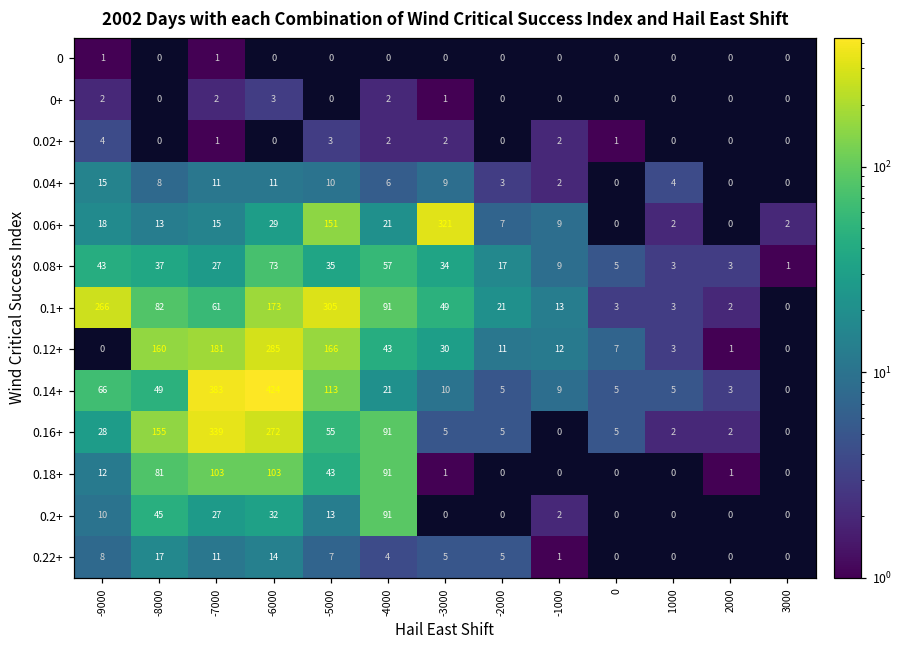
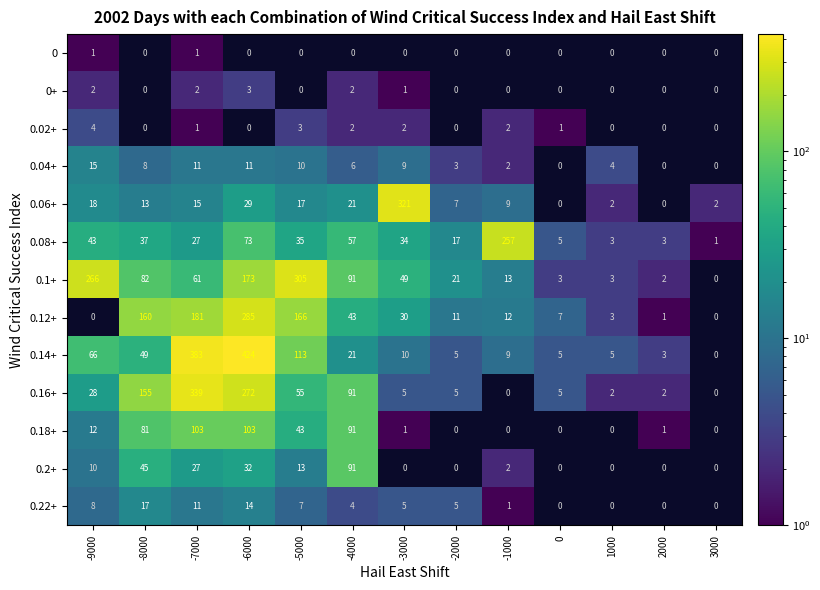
  {
    "0": {
      "-9000": 1,
      "-7000": 1
    },
    "0+": {
      "-9000": 2,
      "-7000": 2,
      "-6000": 3,
      "-4000": 2,
      "-3000": 1
    },
    "0.02+": {
      "-9000": 4,
      "-7000": 1,
      "-5000": 3,
      "-4000": 2,
      "-3000": 2,
      "-1000": 2,
      "0": 1
    },
    "0.04+": {
      "-9000": 15,
      "-8000": 8,
      "-7000": 11,
      "-6000": 11,
      "-5000": 10,
      "-4000": 6,
      "-3000": 9,
      "-2000": 3,
      "-1000": 2,
      "1000": 4
    },
    "0.06+": {
      "-9000": 18,
      "-8000": 13,
      "-7000": 15,
      "-6000": 29,
-     "-5000": 151,
+     "-5000": 17,
      "-4000": 21,
      "-2000": 7,
      "-1000": 9,
      "1000": 2,
      "3000": 2
    },
    "0.08+": {
      "-9000": 43,
      "-8000": 37,
      "-7000": 27,
      "-6000": 73,
      "-5000": 35,
      "-4000": 57,
      "-3000": 34,
      "-2000": 17,
-     "-1000": 9,
+     "-1000": 257,
      "0": 5,
      "1000": 3,
      "2000": 3,
      "3000": 1
    },
    "0.1+": {
      "-9000": 266,
      "-8000": 82,
      "-7000": 61,
      "-6000": 173,
      "-4000": 91,
      "-3000": 49,
      "-2000": 21,
      "-1000": 13,
      "0": 3,
      "1000": 3,
      "2000": 2
    },
    "0.12+": {
      "-8000": 160,
      "-7000": 181,
      "-5000": 166,
      "-4000": 43,
      "-3000": 30,
      "-2000": 11,
      "-1000": 12,
      "0": 7,
      "1000": 3,
      "2000": 1
    },
    "0.14+": {
      "-9000": 66,
      "-8000": 49,
      "-5000": 113,
      "-4000": 21,
      "-3000": 10,
      "-2000": 5,
      "-1000": 9,
      "0": 5,
      "1000": 5,
      "2000": 3
    },
    "0.16+": {
      "-9000": 28,
      "-8000": 155,
      "-6000": 272,
      "-5000": 55,
      "-4000": 91,
      "-3000": 5,
      "-2000": 5,
      "0": 5,
      "1000": 2,
      "2000": 2
    },
    "0.18+": {
      "-9000": 12,
      "-8000": 81,
      "-7000": 103,
      "-6000": 103,
      "-5000": 43,
      "-4000": 91,
      "-3000": 1,
      "2000": 1
    },
    "0.2+": {
      "-9000": 10,
      "-8000": 45,
      "-7000": 27,
      "-6000": 32,
      "-5000": 13,
      "-4000": 91,
      "-1000": 2
    },
    "0.22+": {
      "-9000": 8,
      "-8000": 17,
      "-7000": 11,
      "-6000": 14,
      "-5000": 7,
      "-4000": 4,
      "-3000": 5,
      "-2000": 5,
      "-1000": 1
    }
  }
